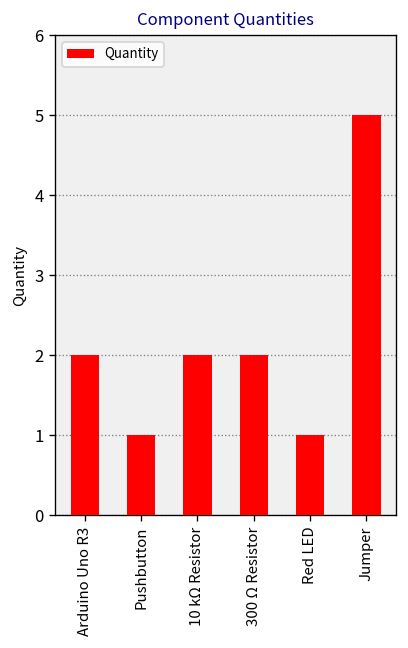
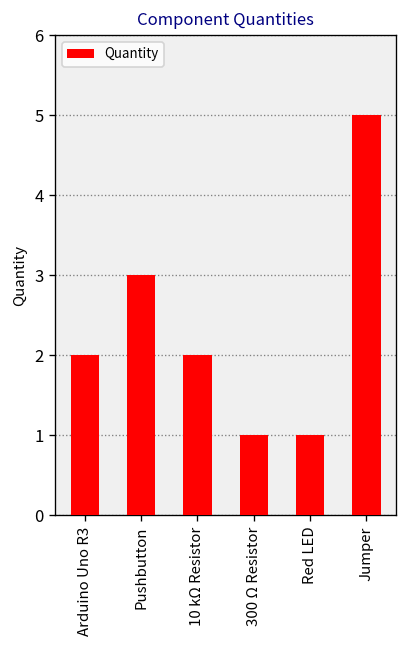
  {
    "Arduino Uno R3": 2,
-   "Pushbutton": 1,
+   "Pushbutton": 3,
    "10 kΩ Resistor": 2,
-   "300 Ω Resistor": 2,
+   "300 Ω Resistor": 1,
    "Red LED": 1,
    "Jumper": 5
  }
